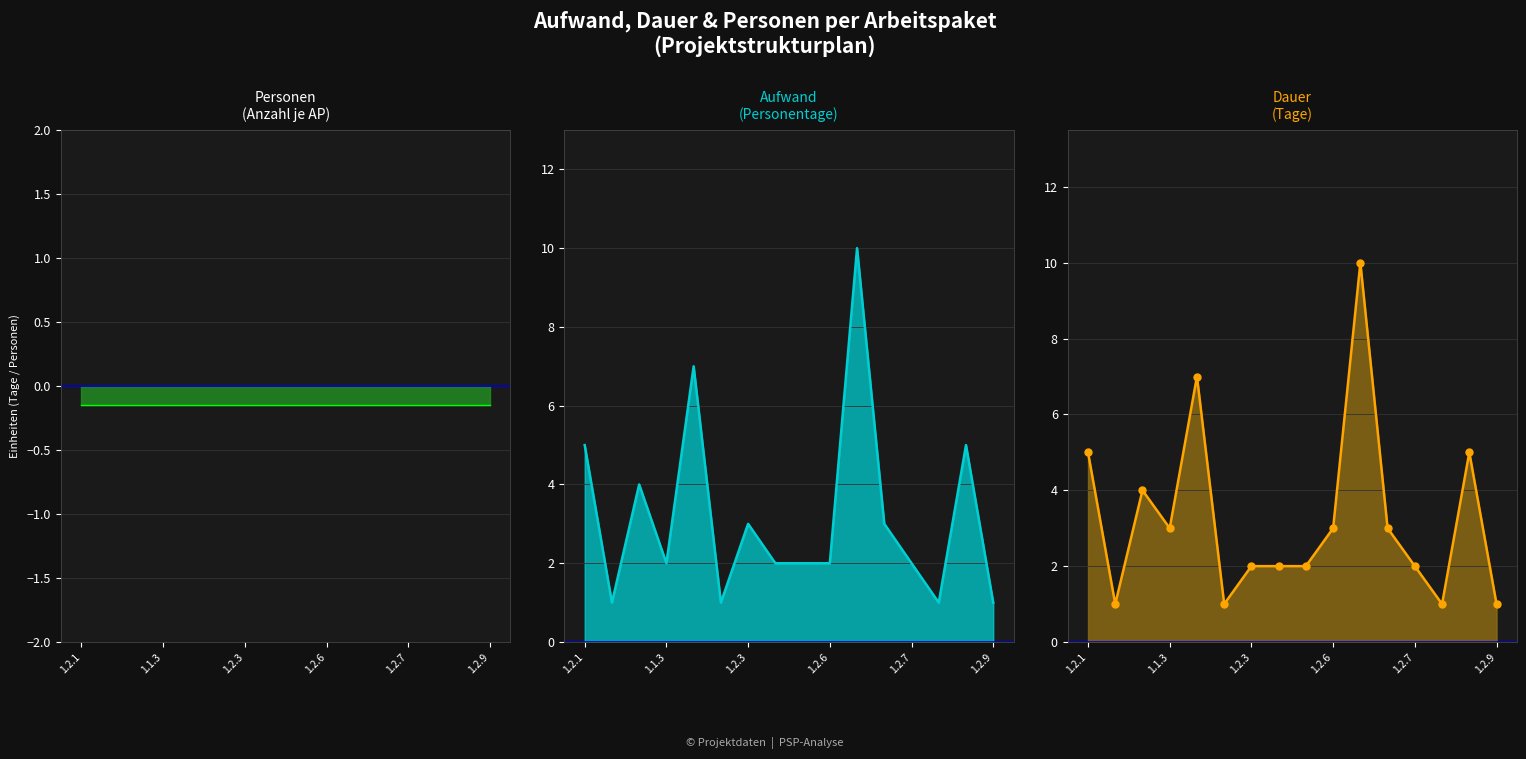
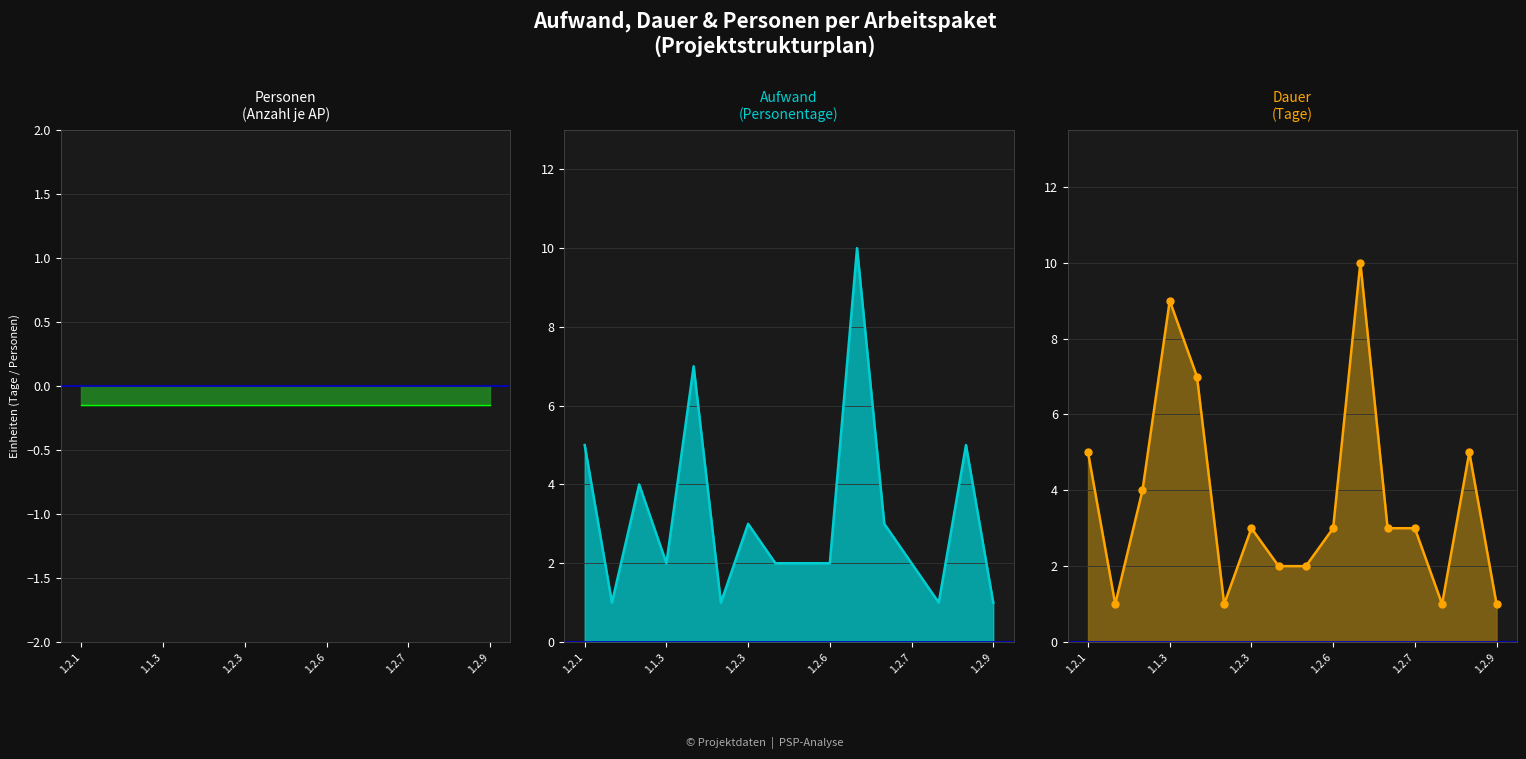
  {
    "Aufwand (Personentage)": {
      "1.2.1": 5.0,
      "1.1.3": 2.0,
      "1.2.3": 3.0,
      "1.2.6": 2.0,
      "1.2.7": 2.0,
      "1.2.9": 1.0
    },
    "Dauer (Tage)": {
      "1.2.1": 5,
-     "1.1.3": 3,
-     "1.2.3": 2,
+     "1.1.3": 9,
+     "1.2.3": 3,
      "1.2.6": 3,
-     "1.2.7": 2,
+     "1.2.7": 3,
      "1.2.9": 1
    }
  }
